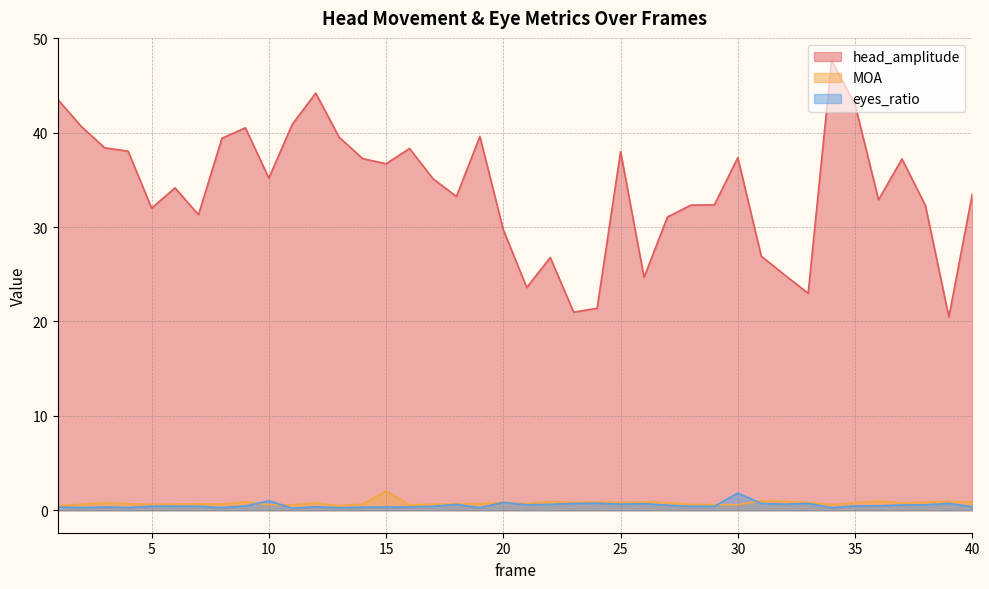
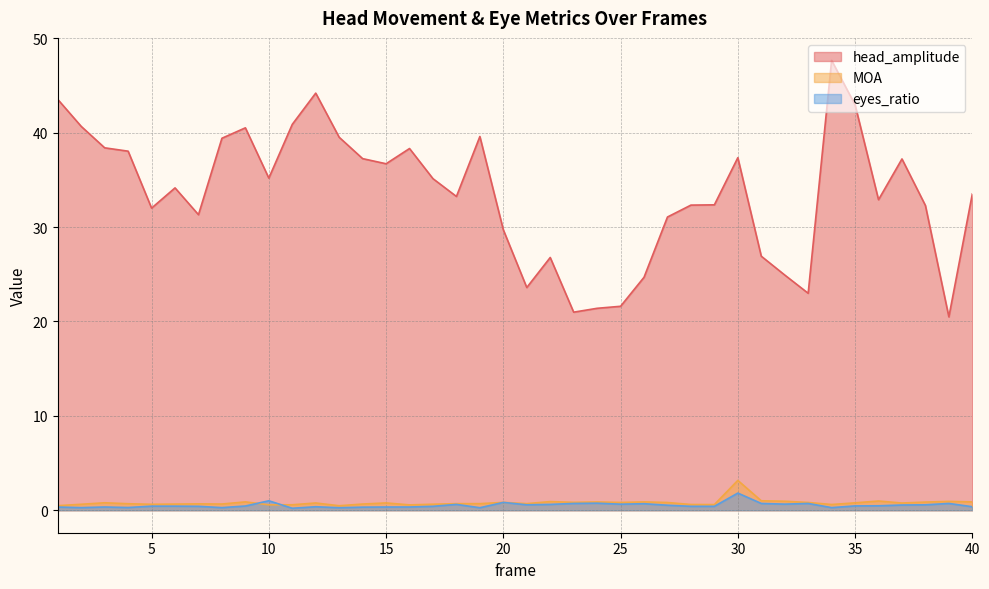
  {
    "head_amplitude": {
      "5": 32,
      "10": 35,
      "15": 37,
      "20": 30,
-     "25": 38,
+     "25": 22,
      "30": 37,
      "40": 34
    },
    "MOA": {
      "10": 1,
-     "15": 2,
-     "30": 1,
+     "15": 1,
+     "30": 3,
      "35": 1,
      "40": 1
    },
    "eyes_ratio": {
      "10": 1,
      "15": 0,
      "30": 2,
      "35": 0,
      "40": 0
    }
  }
